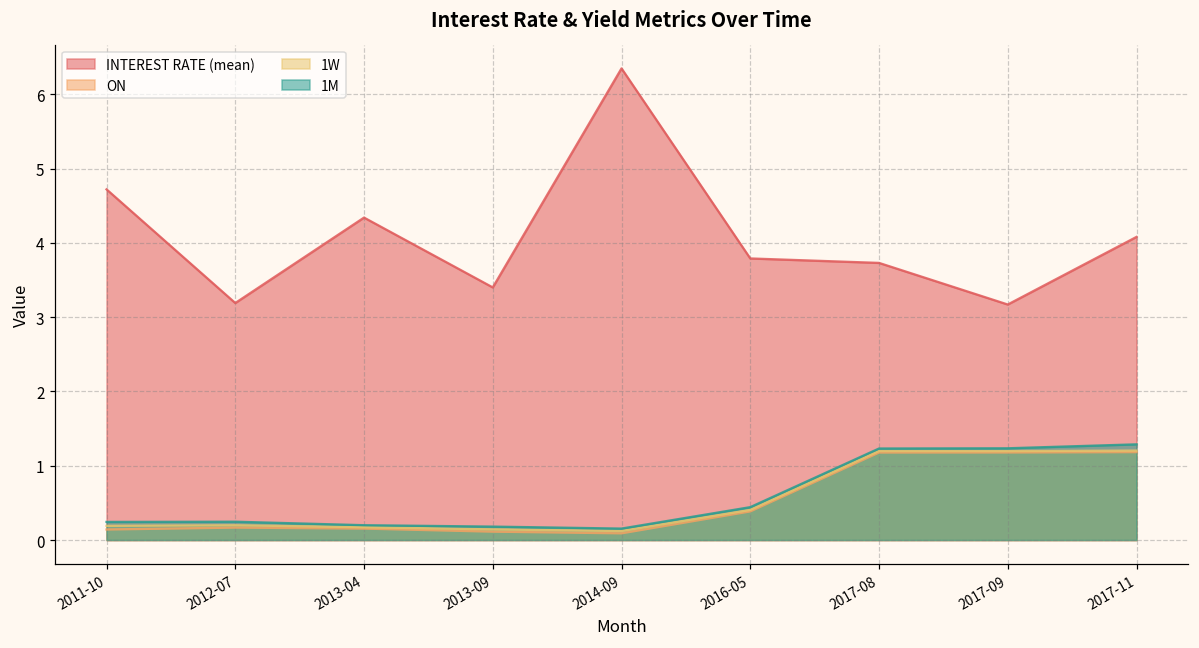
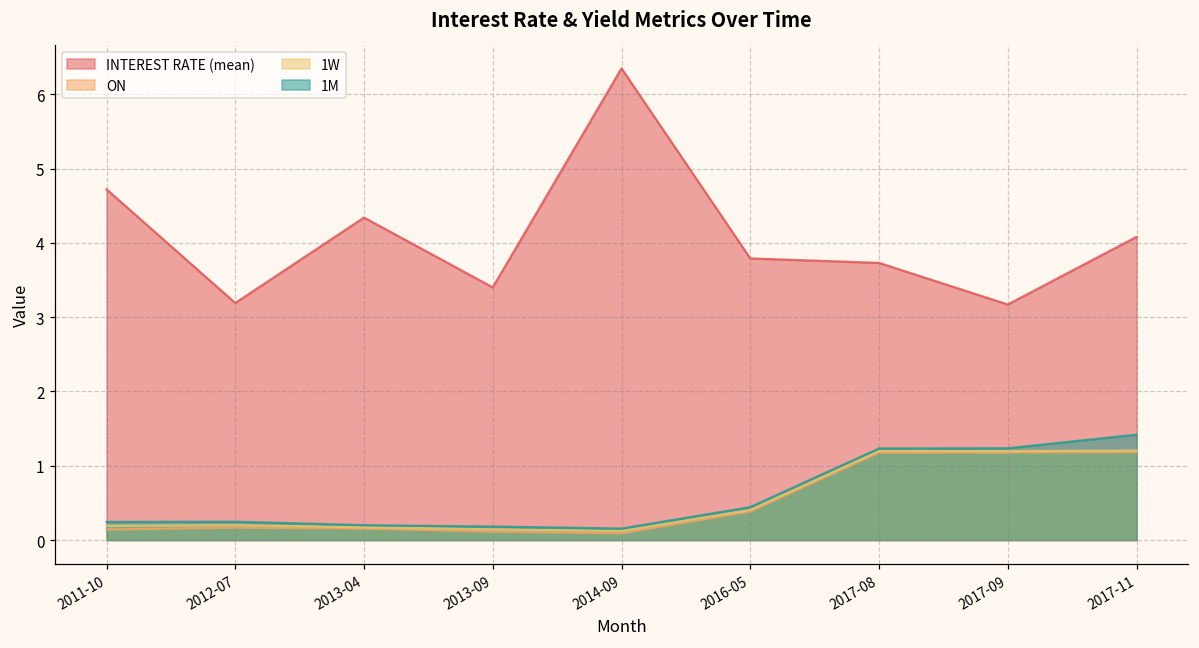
  {
    "INTEREST RATE (mean)": {
      "2011-10": 4.7,
      "2012-07": 3.2,
      "2013-04": 4.3,
      "2013-09": 3.4,
      "2014-09": 6.3,
      "2016-05": 3.8,
      "2017-08": 3.7,
      "2017-09": 3.2,
      "2017-11": 4.1
    },
    "1M": {
      "2011-10": 0.2,
      "2012-07": 0.2,
      "2013-09": 0.2,
      "2017-09": 1.2,
-     "2017-11": 1.3
+     "2017-11": 1.4
    }
  }
